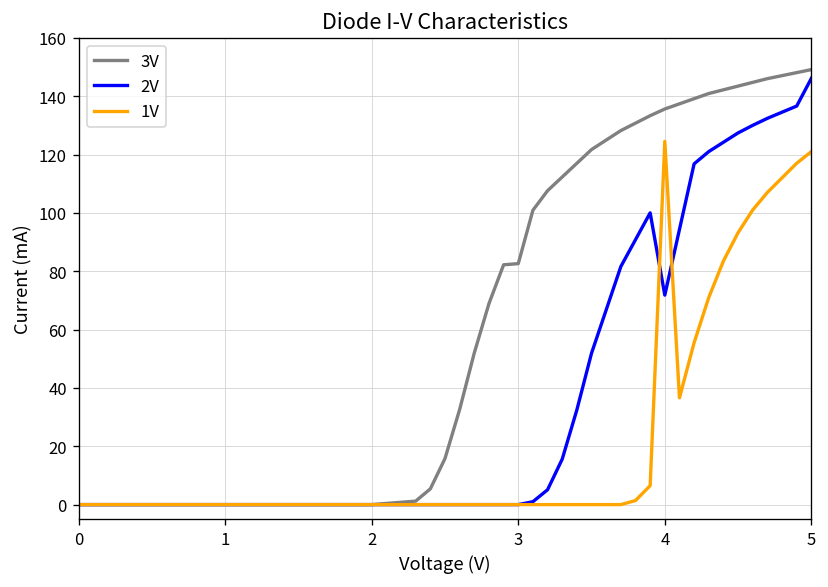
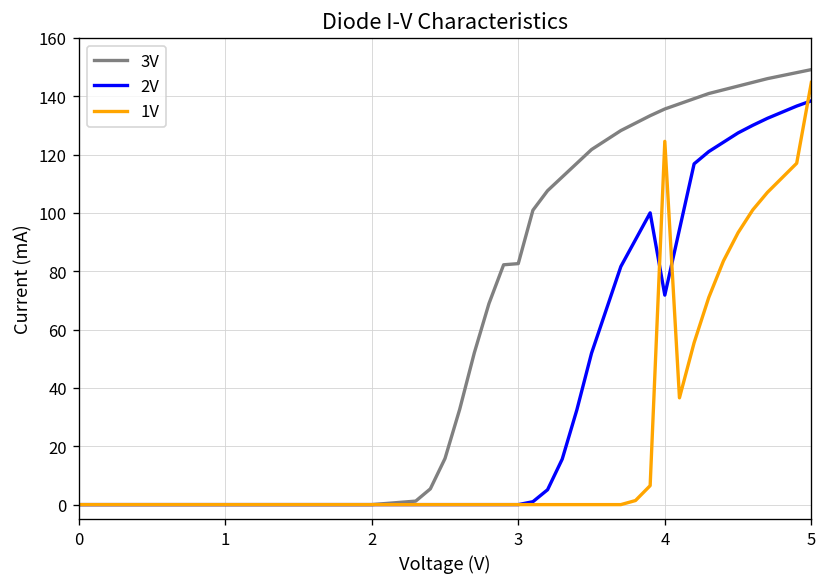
  {
    "3V": {
      "3": 83,
      "4": 136,
      "5": 149
    },
    "2V": {
      "4": 72,
-     "5": 146
+     "5": 138
    },
    "1V": {
      "4": 125,
-     "5": 121
+     "5": 145
    }
  }
